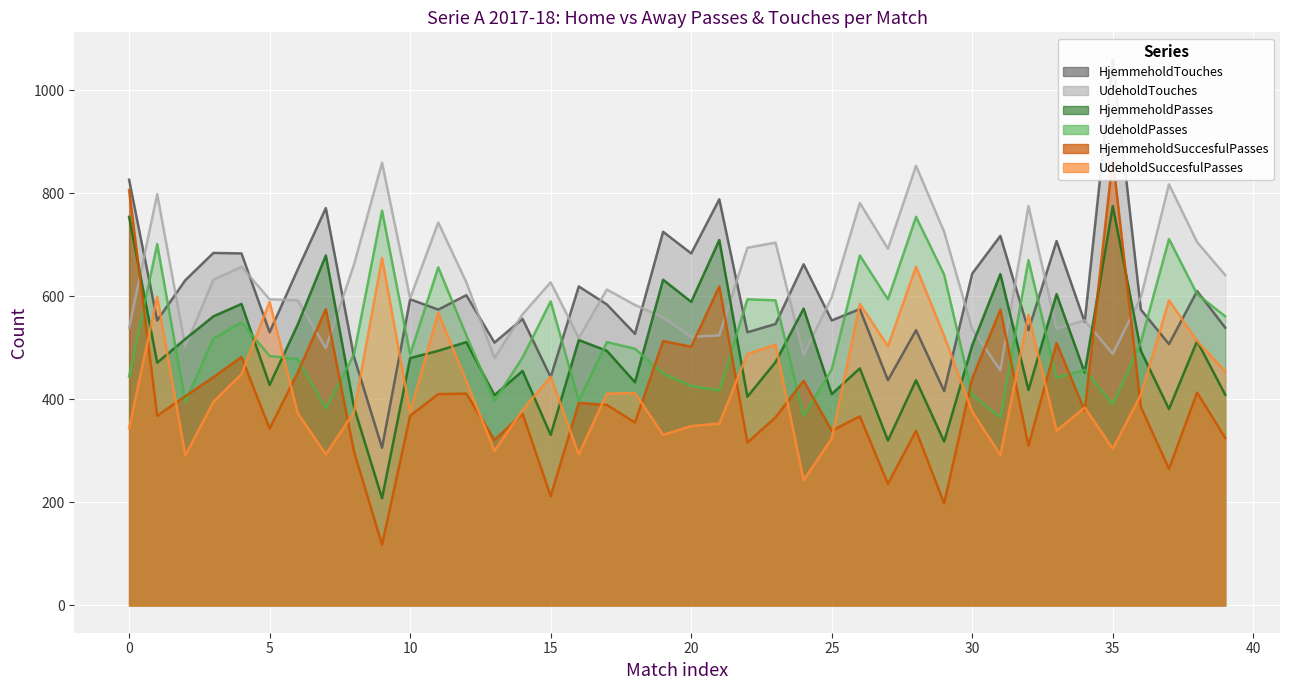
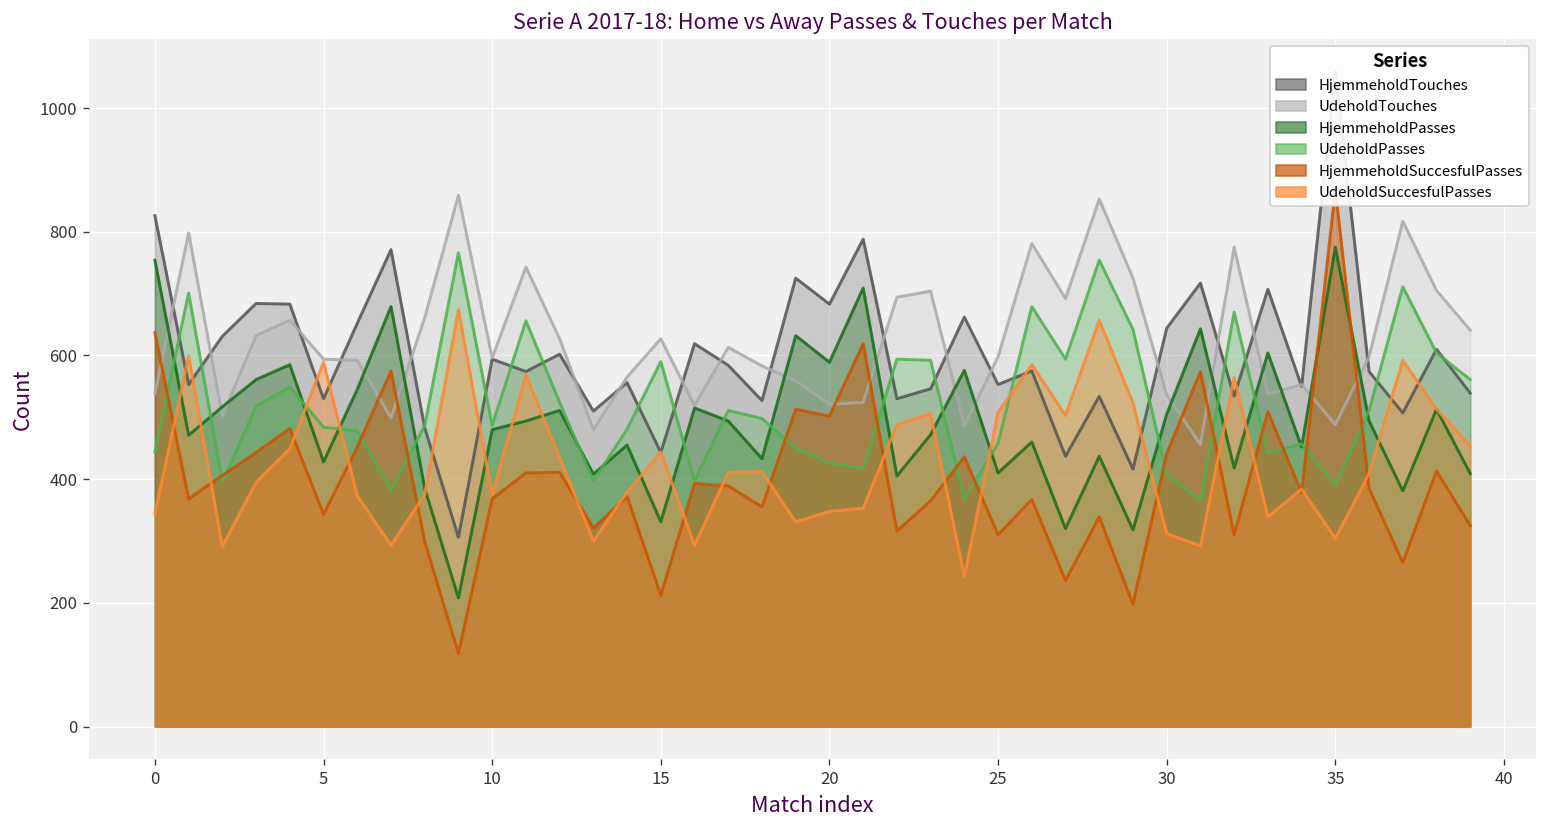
  {
    "UdeholdTouches": {
      "0": 540,
      "5": 590,
      "15": 630,
      "20": 520,
      "25": 600,
      "30": 540,
      "35": 490
    },
    "HjemmeholdPasses": {
      "0": 750,
      "5": 430,
      "10": 480,
      "15": 330,
      "20": 590,
      "25": 410,
      "30": 510,
      "35": 780
    },
    "HjemmeholdSuccesfulPasses": {
-     "0": 810,
+     "0": 640,
      "5": 340,
      "10": 370,
      "15": 210,
      "20": 500,
-     "25": 340,
+     "25": 310,
      "30": 440
    },
    "UdeholdSuccesfulPasses": {
      "0": 340,
      "5": 590,
      "10": 380,
      "20": 350,
-     "25": 320,
-     "30": 380,
+     "25": 510,
+     "30": 310,
      "35": 300
    }
  }
